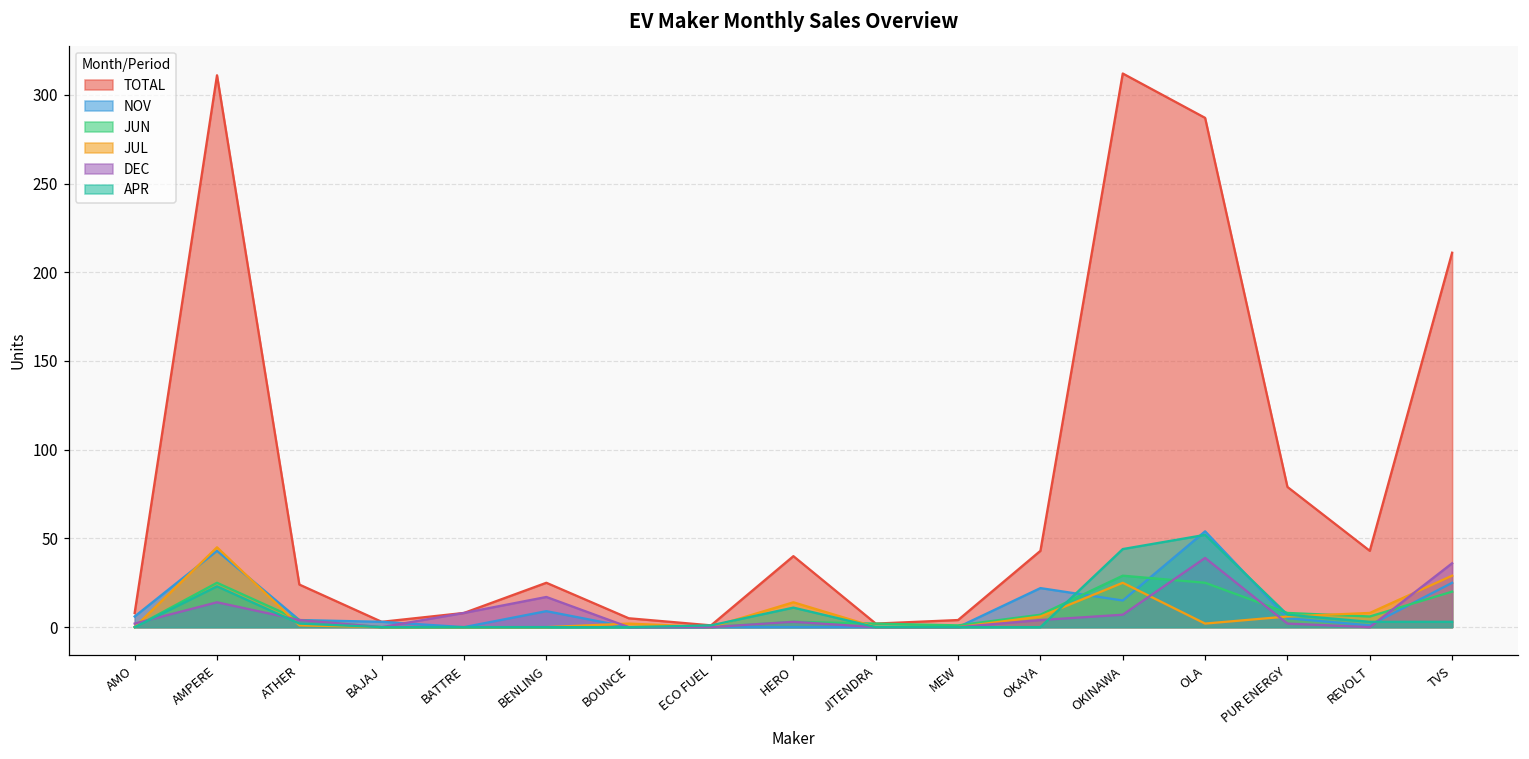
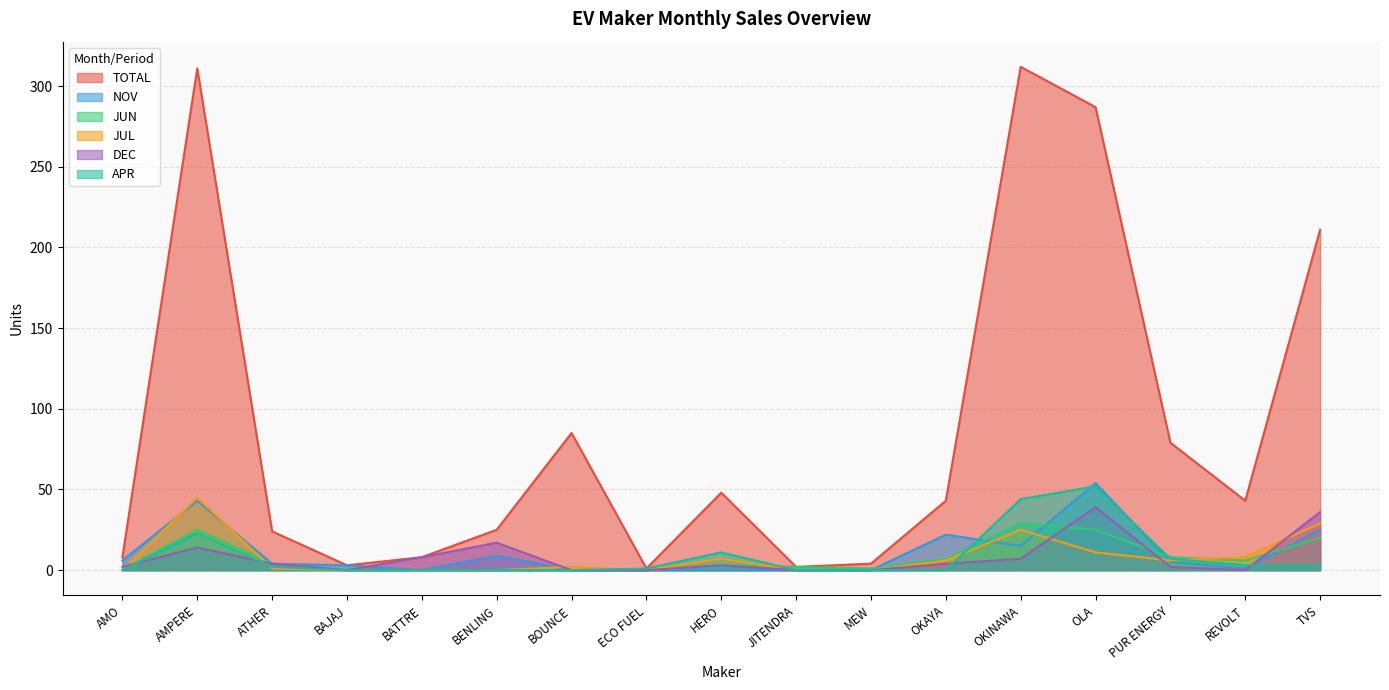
  {
    "TOTAL": {
      "AMO": 8,
      "AMPERE": 311,
      "ATHER": 24,
      "BENLING": 25,
-     "BOUNCE": 5,
-     "HERO": 40,
+     "BOUNCE": 85,
+     "HERO": 48,
      "MEW": 4,
      "OKAYA": 43,
      "OKINAWA": 312,
      "OLA": 287,
      "PUR ENERGY": 79,
      "REVOLT": 43,
      "TVS": 211
    },
    "NOV": {
      "AMO": 6,
      "AMPERE": 43,
      "BENLING": 9,
      "HERO": 0,
      "OKAYA": 22,
      "OKINAWA": 15,
      "OLA": 54,
      "TVS": 25
    },
    "JUL": {
      "AMPERE": 45,
      "BOUNCE": 2,
-     "HERO": 14,
+     "HERO": 7,
      "OKINAWA": 25,
-     "OLA": 2,
+     "OLA": 11,
      "REVOLT": 8,
      "TVS": 29
    },
    "DEC": {
      "AMO": 2,
      "AMPERE": 14,
      "BENLING": 17,
      "OKAYA": 4,
      "OKINAWA": 7,
      "OLA": 39,
      "PUR ENERGY": 2,
      "TVS": 36
    }
  }
